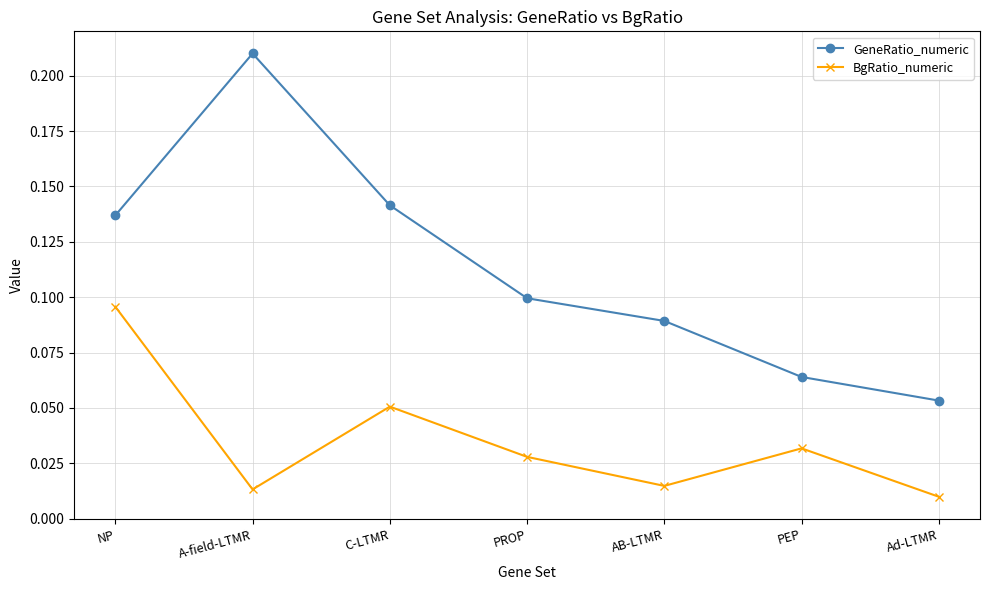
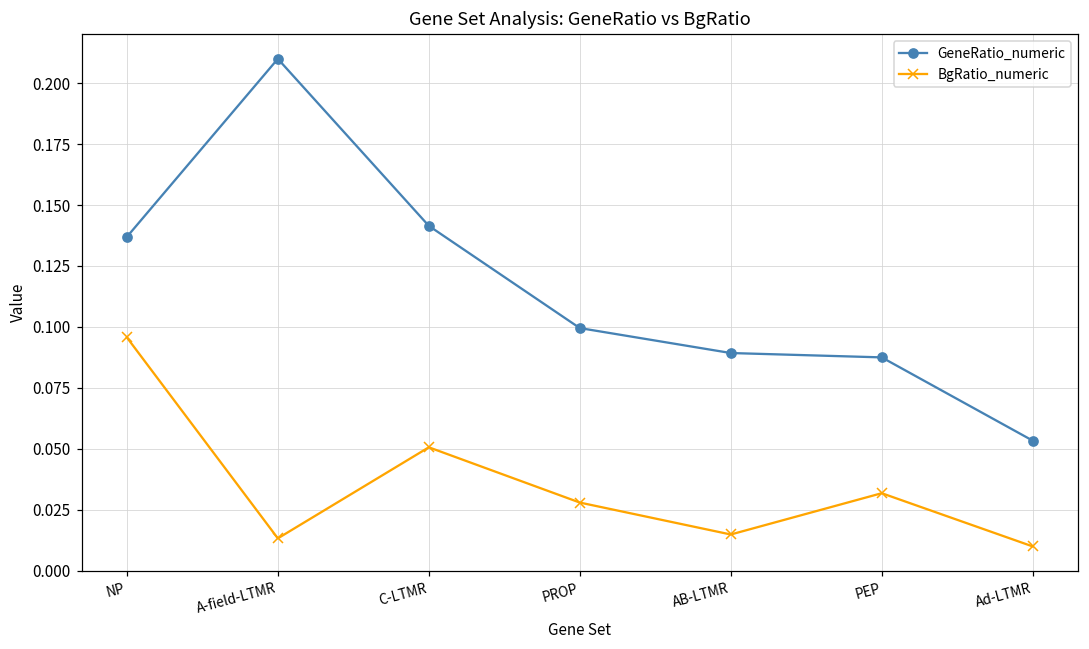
  {
    "GeneRatio_numeric": {
      "NP": 0.137,
      "A-field-LTMR": 0.210,
      "C-LTMR": 0.141,
      "PROP": 0.100,
      "AB-LTMR": 0.089,
-     "PEP": 0.064,
+     "PEP": 0.088,
      "Ad-LTMR": 0.053
    },
    "BgRatio_numeric": {
      "NP": 0.096,
      "A-field-LTMR": 0.013,
      "C-LTMR": 0.051,
      "PROP": 0.028,
      "AB-LTMR": 0.015,
      "PEP": 0.032,
      "Ad-LTMR": 0.010
    }
  }
